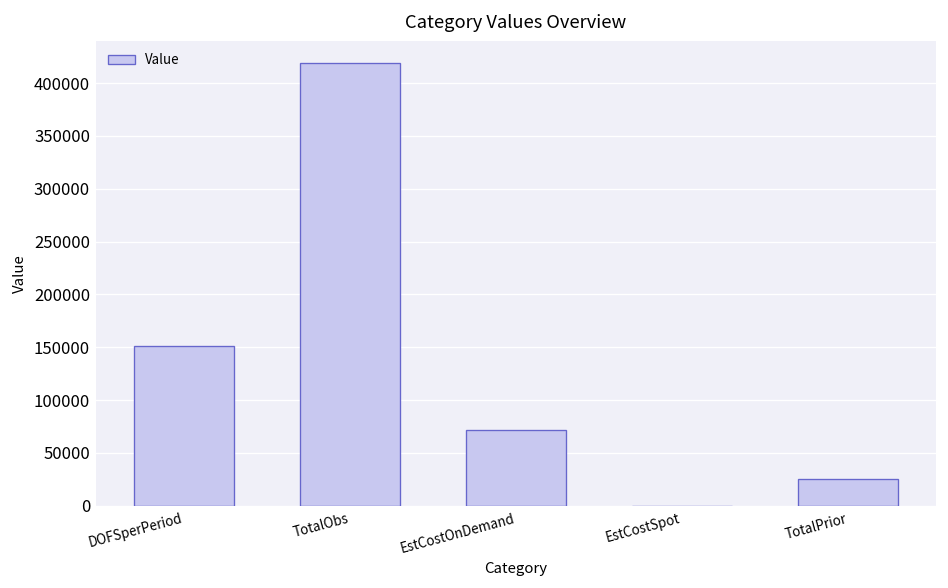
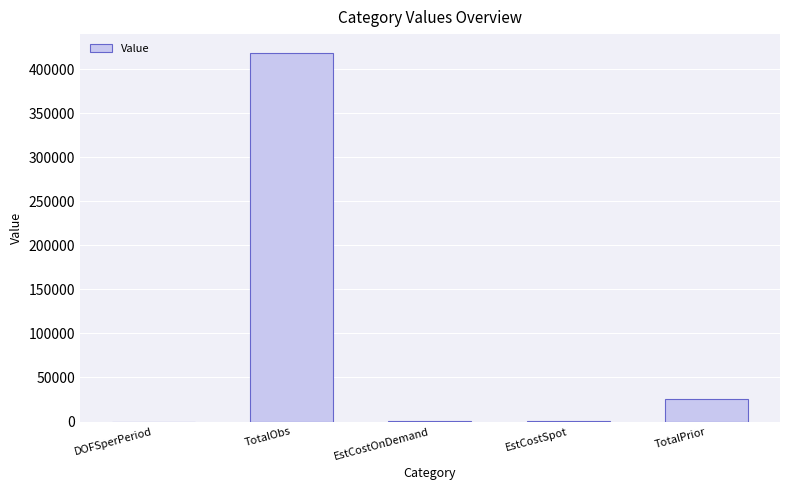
  {
-   "DOFSperPeriod": 150000,
+   "DOFSperPeriod": 0,
    "TotalObs": 420000,
-   "EstCostOnDemand": 70000,
+   "EstCostOnDemand": 0,
    "TotalPrior": 30000
  }
